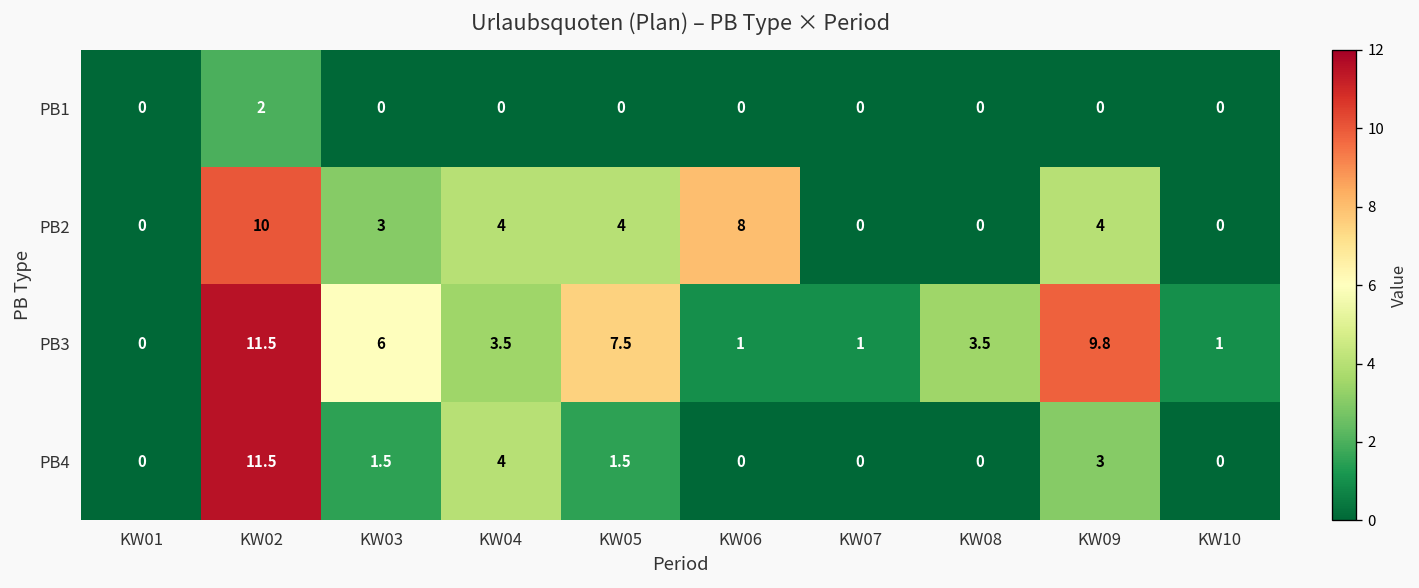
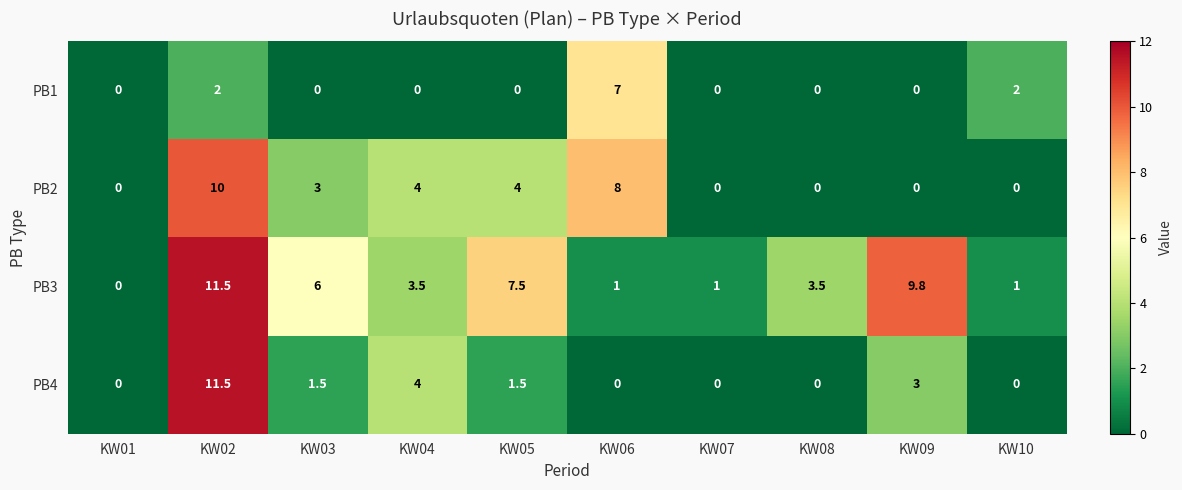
  {
    "PB1": {
      "KW01": 0,
      "KW02": 2,
      "KW03": 0,
      "KW04": 0,
      "KW05": 0,
-     "KW06": 0,
+     "KW06": 7,
      "KW07": 0,
      "KW08": 0,
      "KW09": 0,
-     "KW10": 0
+     "KW10": 2
    },
    "PB2": {
      "KW01": 0,
      "KW02": 10,
      "KW03": 3,
      "KW04": 4,
      "KW05": 4,
      "KW06": 8,
      "KW07": 0,
      "KW08": 0,
-     "KW09": 4,
+     "KW09": 0,
      "KW10": 0
    },
    "PB3": {
      "KW01": 0,
      "KW02": 11.5,
      "KW03": 6,
      "KW04": 3.5,
      "KW05": 7.5,
      "KW06": 1,
      "KW07": 1,
      "KW08": 3.5,
      "KW09": 9.8,
      "KW10": 1
    },
    "PB4": {
      "KW01": 0,
      "KW02": 11.5,
      "KW03": 1.5,
      "KW04": 4,
      "KW05": 1.5,
      "KW06": 0,
      "KW07": 0,
      "KW08": 0,
      "KW09": 3,
      "KW10": 0
    }
  }
